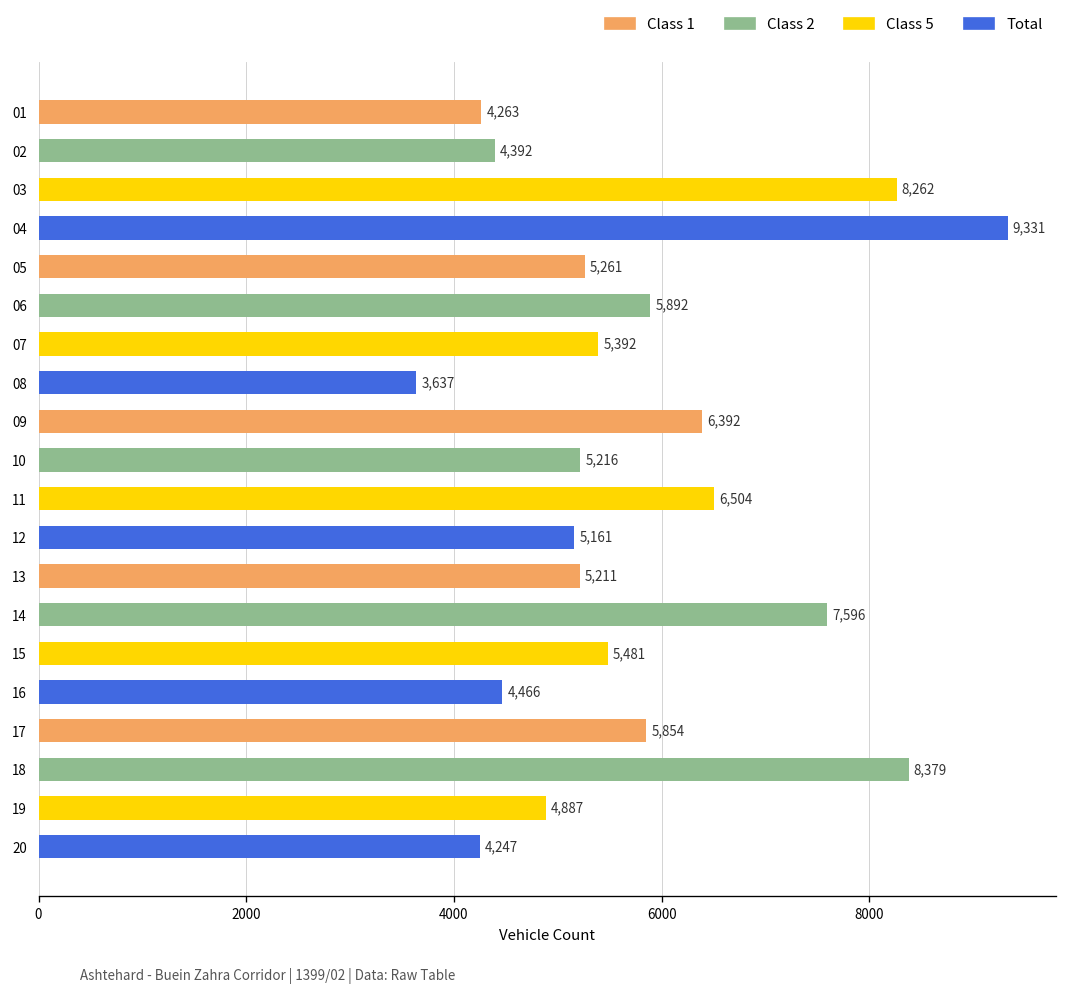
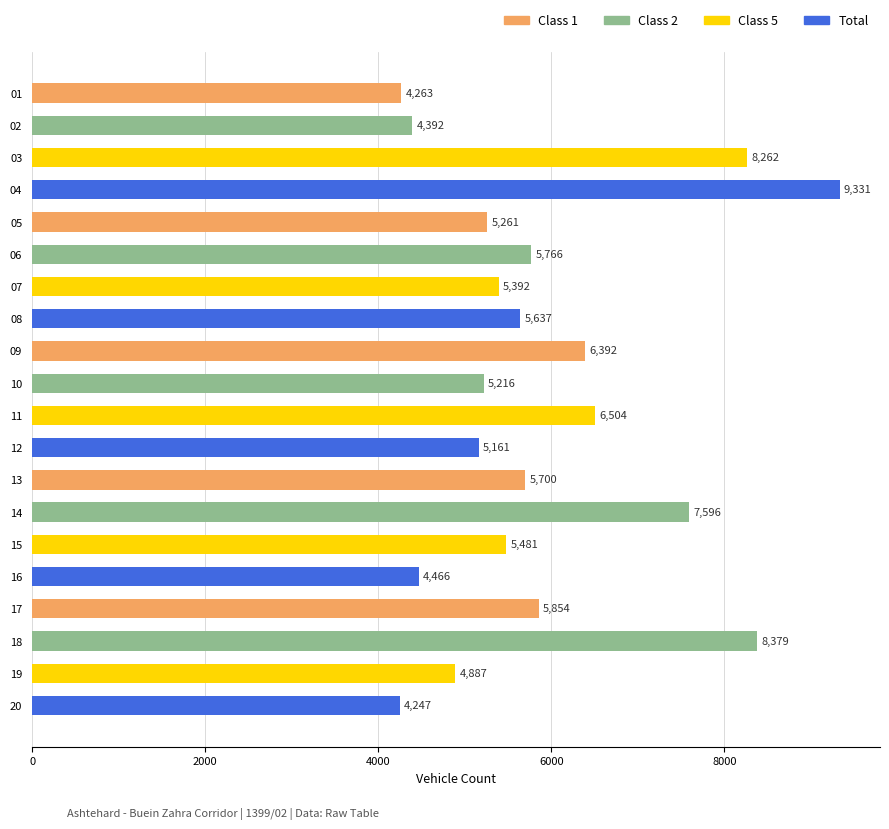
  {
    "01": "4,263",
    "02": "4,392",
    "03": "8,262",
    "04": "9,331",
    "05": "5,261",
-   "06": "5,892",
+   "06": "5,766",
    "07": "5,392",
-   "08": "3,637",
+   "08": "5,637",
    "09": "6,392",
    "10": "5,216",
    "11": "6,504",
    "12": "5,161",
-   "13": "5,211",
+   "13": "5,700",
    "14": "7,596",
    "15": "5,481",
    "16": "4,466",
    "17": "5,854",
    "18": "8,379",
    "19": "4,887",
    "20": "4,247"
  }
